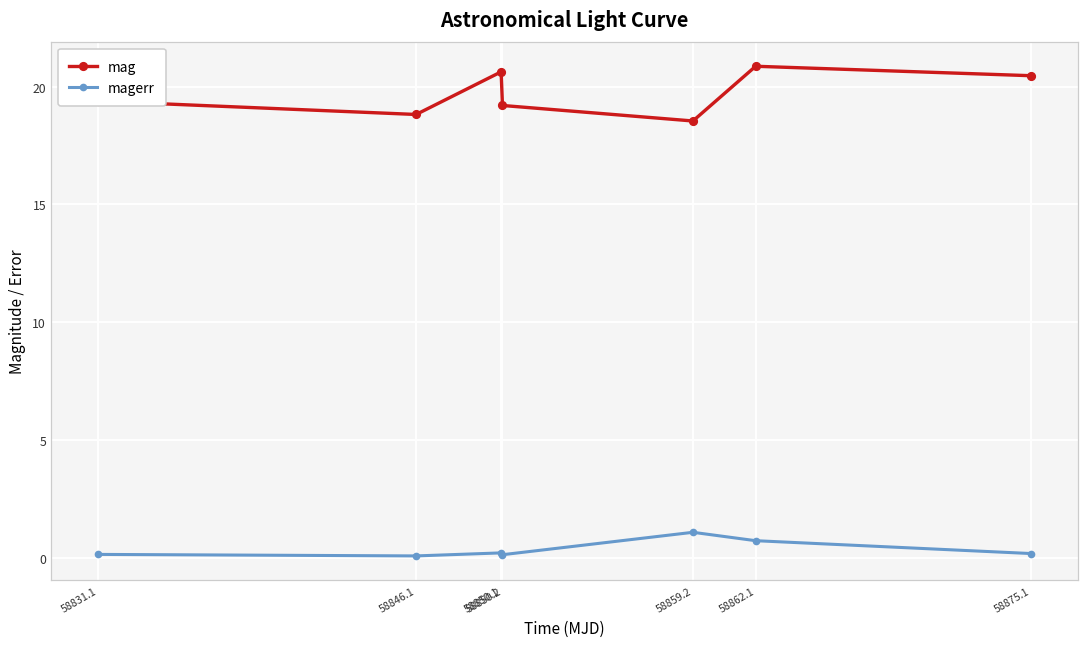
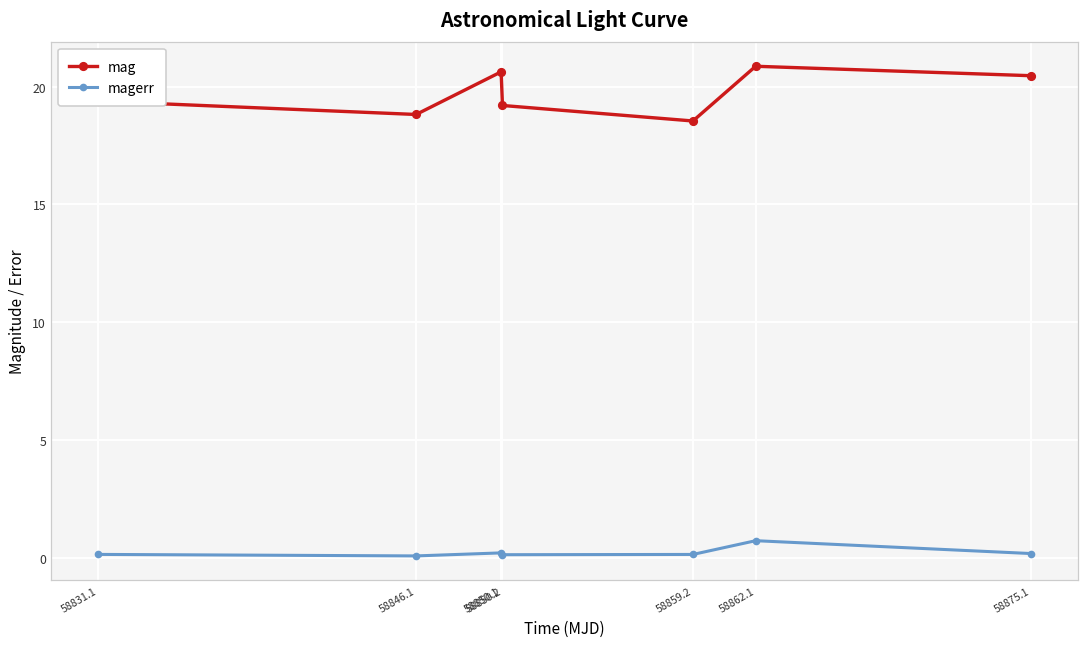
  {
    "mag": {
      "58846.1": 18.8,
      "58850.1": 20.6,
      "58850.2": 19.2,
      "58859.2": 18.5,
      "58862.1": 20.9,
      "58875.1": 20.5
    },
    "magerr": {
      "58831.1": 0.1,
      "58846.1": 0.1,
      "58850.1": 0.2,
      "58850.2": 0.1,
-     "58859.2": 1.1,
+     "58859.2": 0.1,
      "58862.1": 0.7,
      "58875.1": 0.2
    }
  }
